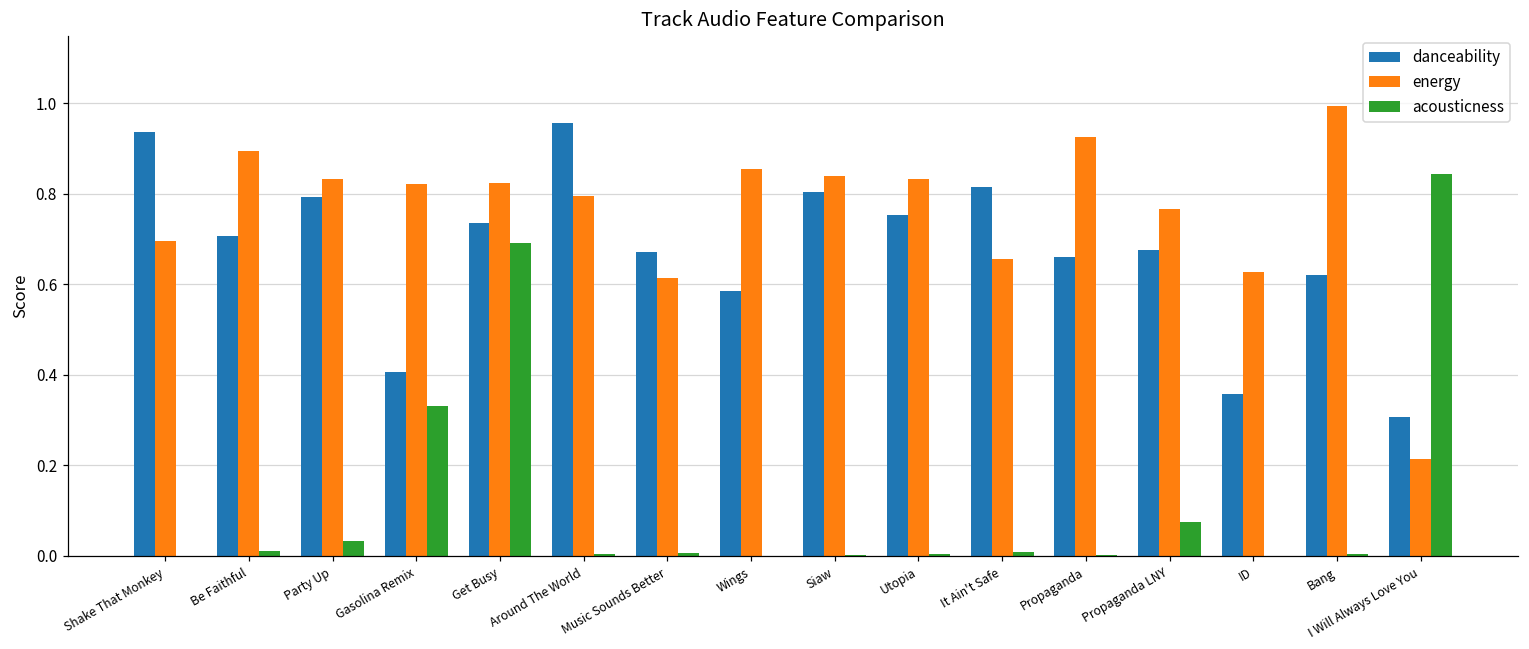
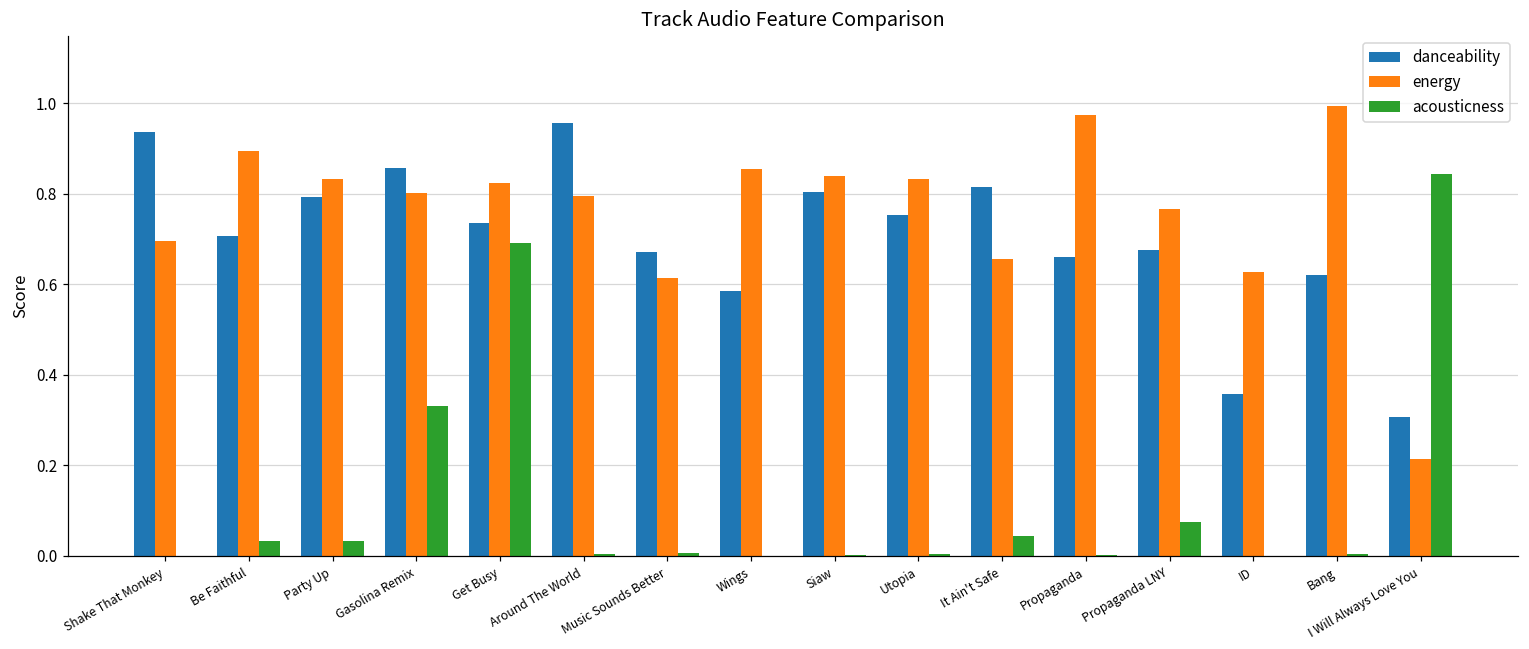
  {
    "danceability": {
      "Shake That Monkey": 0.94,
      "Be Faithful": 0.71,
      "Party Up": 0.79,
-     "Gasolina Remix": 0.41,
+     "Gasolina Remix": 0.86,
      "Get Busy": 0.74,
      "Around The World": 0.96,
      "Music Sounds Better": 0.67,
      "Wings": 0.59,
      "Siaw": 0.81,
      "Utopia": 0.75,
      "It Ain't Safe": 0.82,
      "Propaganda": 0.66,
      "Propaganda LNY": 0.68,
      "ID": 0.36,
      "Bang": 0.62,
      "I Will Always Love You": 0.31
    },
    "energy": {
      "Shake That Monkey": 0.70,
      "Be Faithful": 0.90,
      "Party Up": 0.83,
-     "Gasolina Remix": 0.82,
+     "Gasolina Remix": 0.80,
      "Get Busy": 0.82,
      "Around The World": 0.80,
      "Music Sounds Better": 0.62,
      "Wings": 0.86,
      "Siaw": 0.84,
      "Utopia": 0.83,
      "It Ain't Safe": 0.66,
-     "Propaganda": 0.93,
+     "Propaganda": 0.97,
      "Propaganda LNY": 0.77,
      "ID": 0.63,
      "Bang": 1.00,
      "I Will Always Love You": 0.21
    },
    "acousticness": {
-     "Be Faithful": 0.01,
+     "Be Faithful": 0.03,
      "Party Up": 0.03,
      "Gasolina Remix": 0.33,
      "Get Busy": 0.69,
-     "It Ain't Safe": 0.01,
+     "It Ain't Safe": 0.04,
      "Propaganda LNY": 0.08,
      "I Will Always Love You": 0.84
    }
  }
